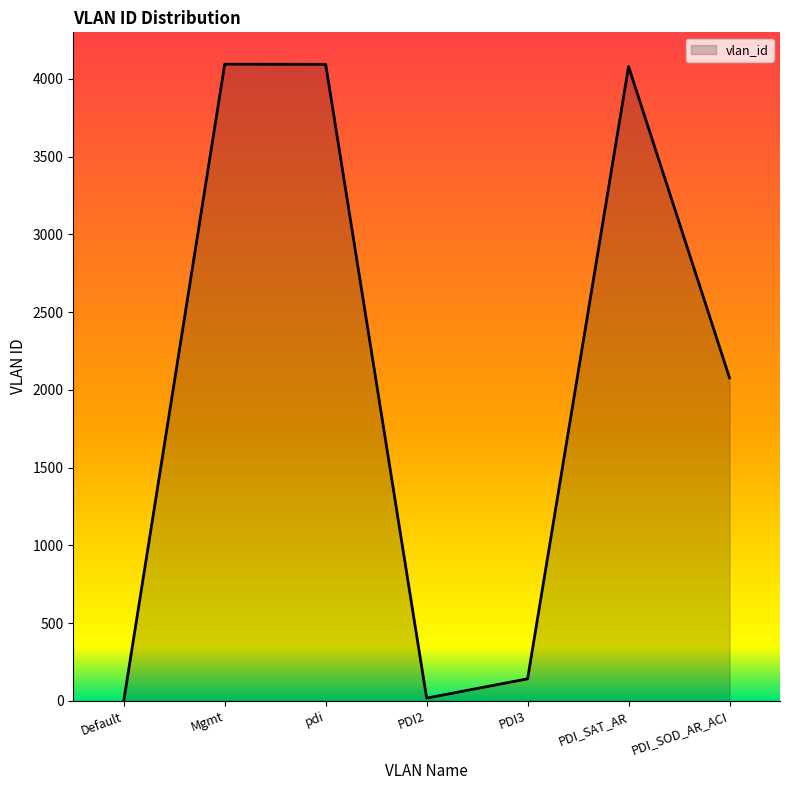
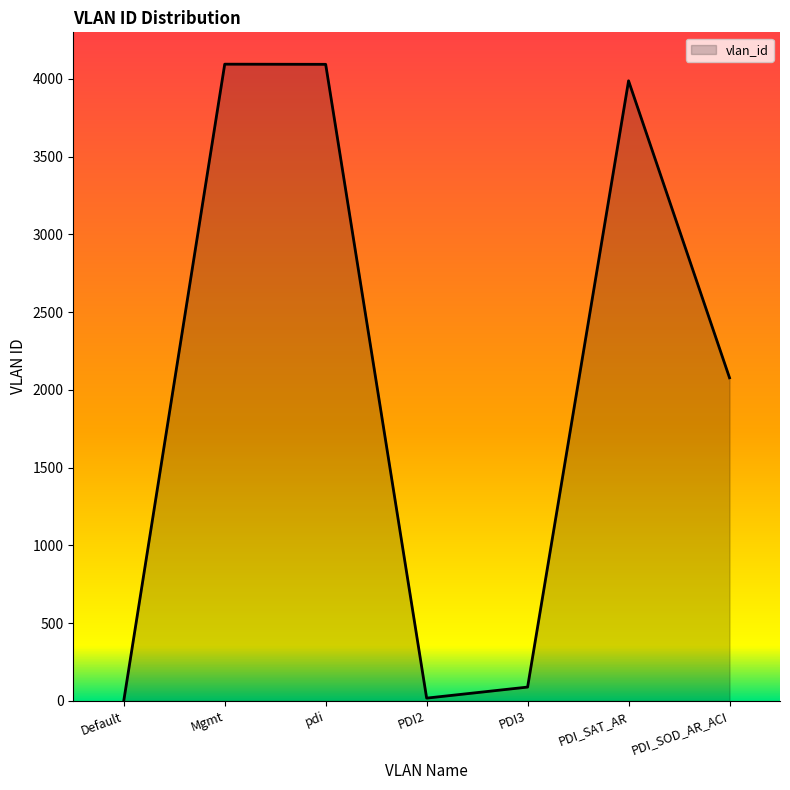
  {
    "Default": 0,
    "Mgmt": 4100,
    "pdi": 4090,
    "PDI2": 20,
-   "PDI3": 140,
-   "PDI_SAT_AR": 4080,
+   "PDI3": 90,
+   "PDI_SAT_AR": 3990,
    "PDI_SOD_AR_ACI": 2080
  }
